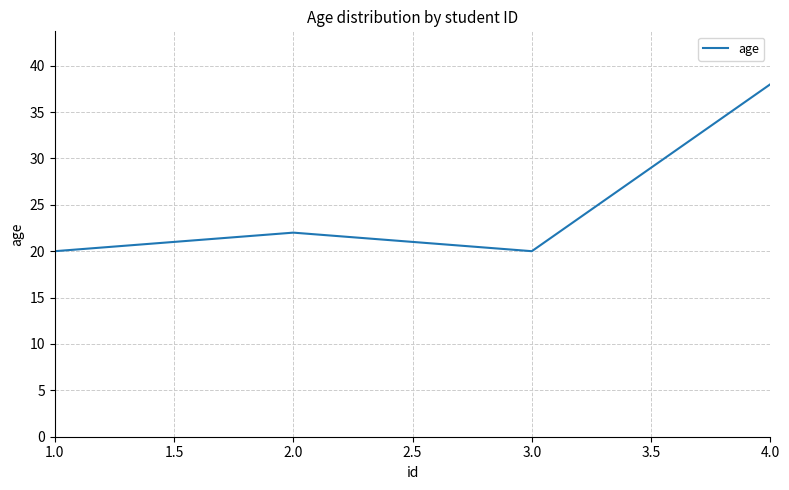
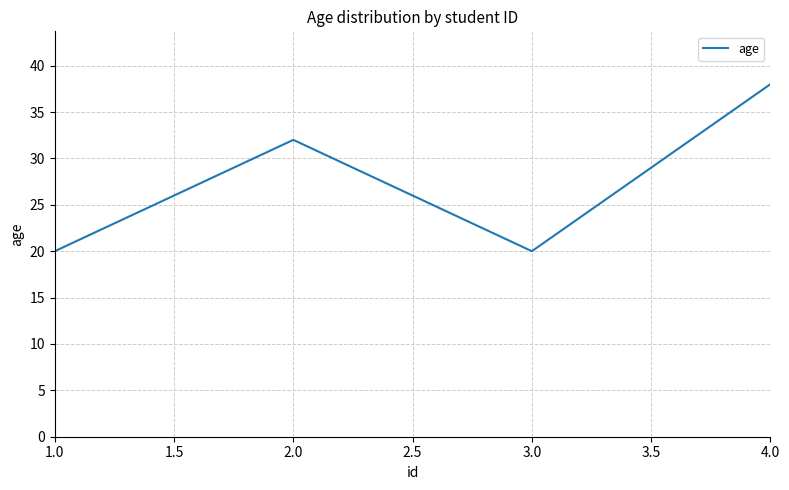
  {
    "1.0": 20,
-   "2.0": 22,
+   "2.0": 32,
    "3.0": 20,
    "4.0": 38
  }
